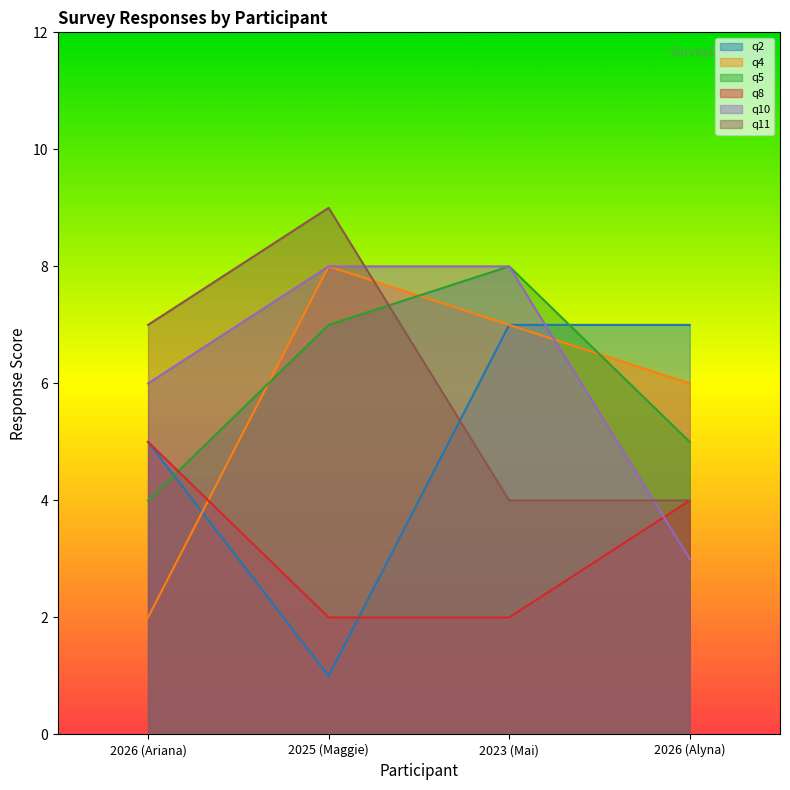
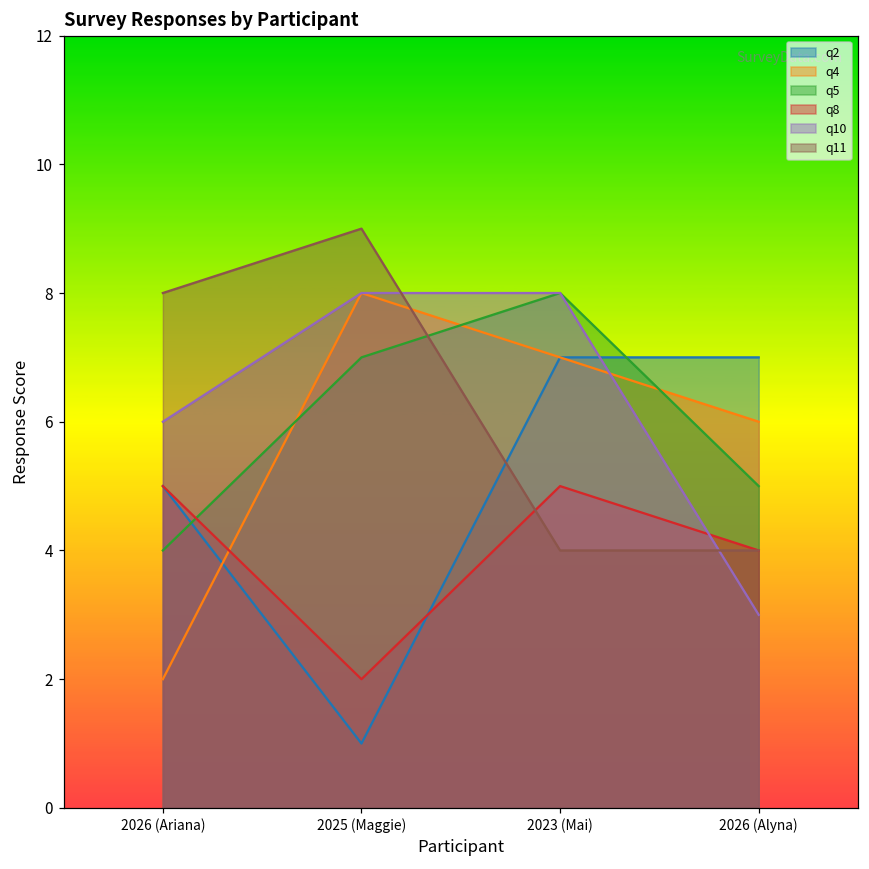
  {
    "q2": {
      "2025 (Maggie)": 1,
      "2026 (Alyna)": 7
    },
    "q4": {
      "2026 (Ariana)": 2,
      "2026 (Alyna)": 6
    },
    "q5": {
      "2026 (Ariana)": 4,
      "2025 (Maggie)": 7,
      "2026 (Alyna)": 5
    },
    "q8": {
      "2025 (Maggie)": 2,
-     "2023 (Mai)": 2
+     "2023 (Mai)": 5
    },
    "q10": {
      "2026 (Ariana)": 6,
      "2026 (Alyna)": 3
    },
    "q11": {
-     "2026 (Ariana)": 7,
+     "2026 (Ariana)": 8,
      "2025 (Maggie)": 9,
      "2023 (Mai)": 4
    }
  }
